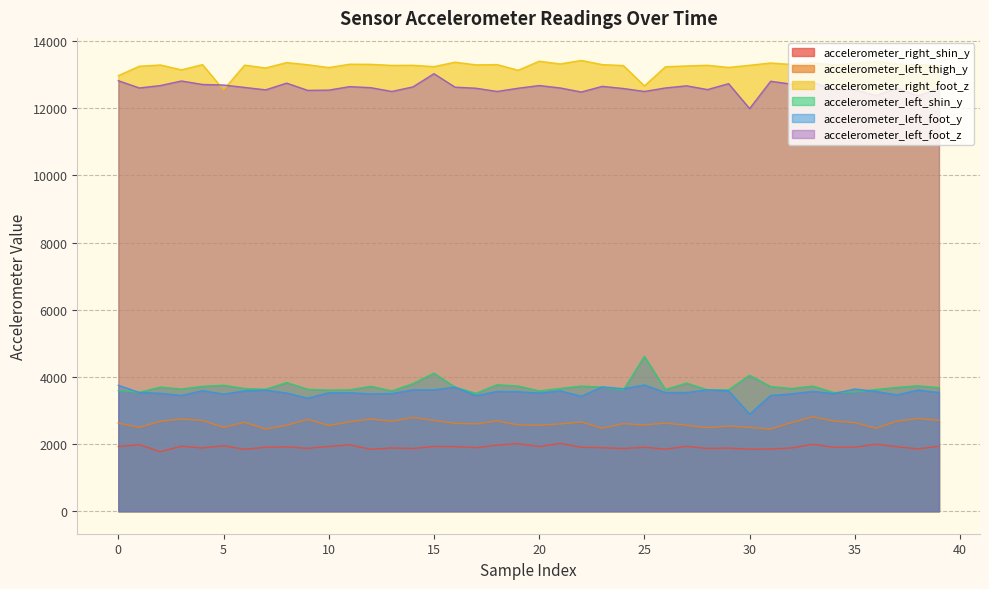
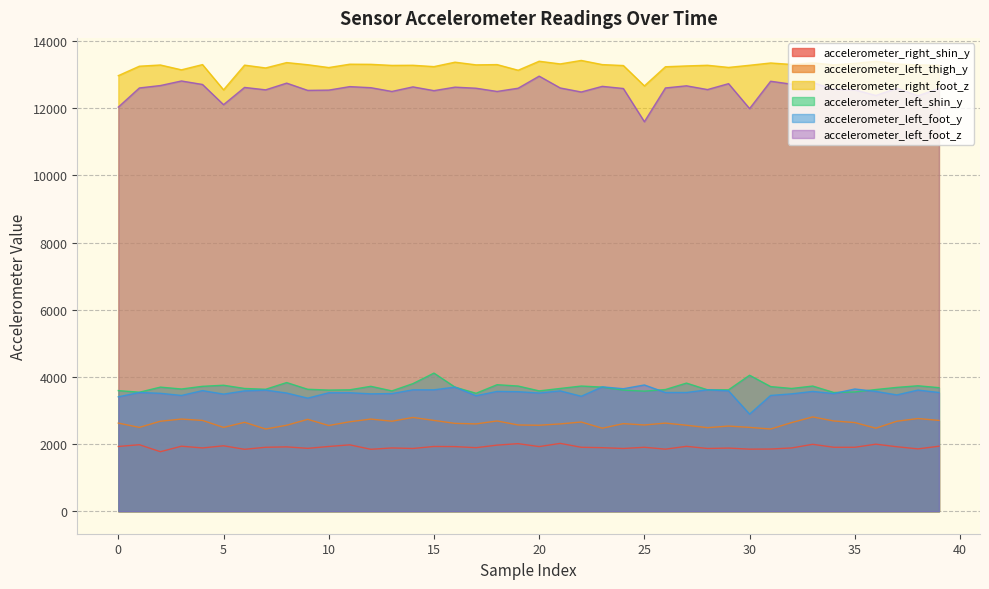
  {
    "accelerometer_right_foot_z": {
      "0": 13000,
      "5": 12600,
      "10": 13200,
      "15": 13200,
      "20": 13400,
      "25": 12700,
      "30": 13300
    },
    "accelerometer_left_shin_y": {
      "0": 3600,
      "5": 3800,
      "10": 3600,
      "15": 4100,
-     "25": 4600,
+     "25": 3600,
      "30": 4100,
      "35": 3600
    },
    "accelerometer_left_foot_y": {
-     "0": 3800,
+     "0": 3400,
      "5": 3500,
      "10": 3500,
      "15": 3600,
      "25": 3800,
      "30": 2900,
      "35": 3600
    },
    "accelerometer_left_foot_z": {
-     "0": 12800,
-     "5": 12700,
+     "0": 12000,
+     "5": 12100,
      "10": 12500,
-     "15": 13000,
-     "20": 12700,
-     "25": 12500,
+     "15": 12500,
+     "20": 13000,
+     "25": 11600,
      "30": 12000
    }
  }
